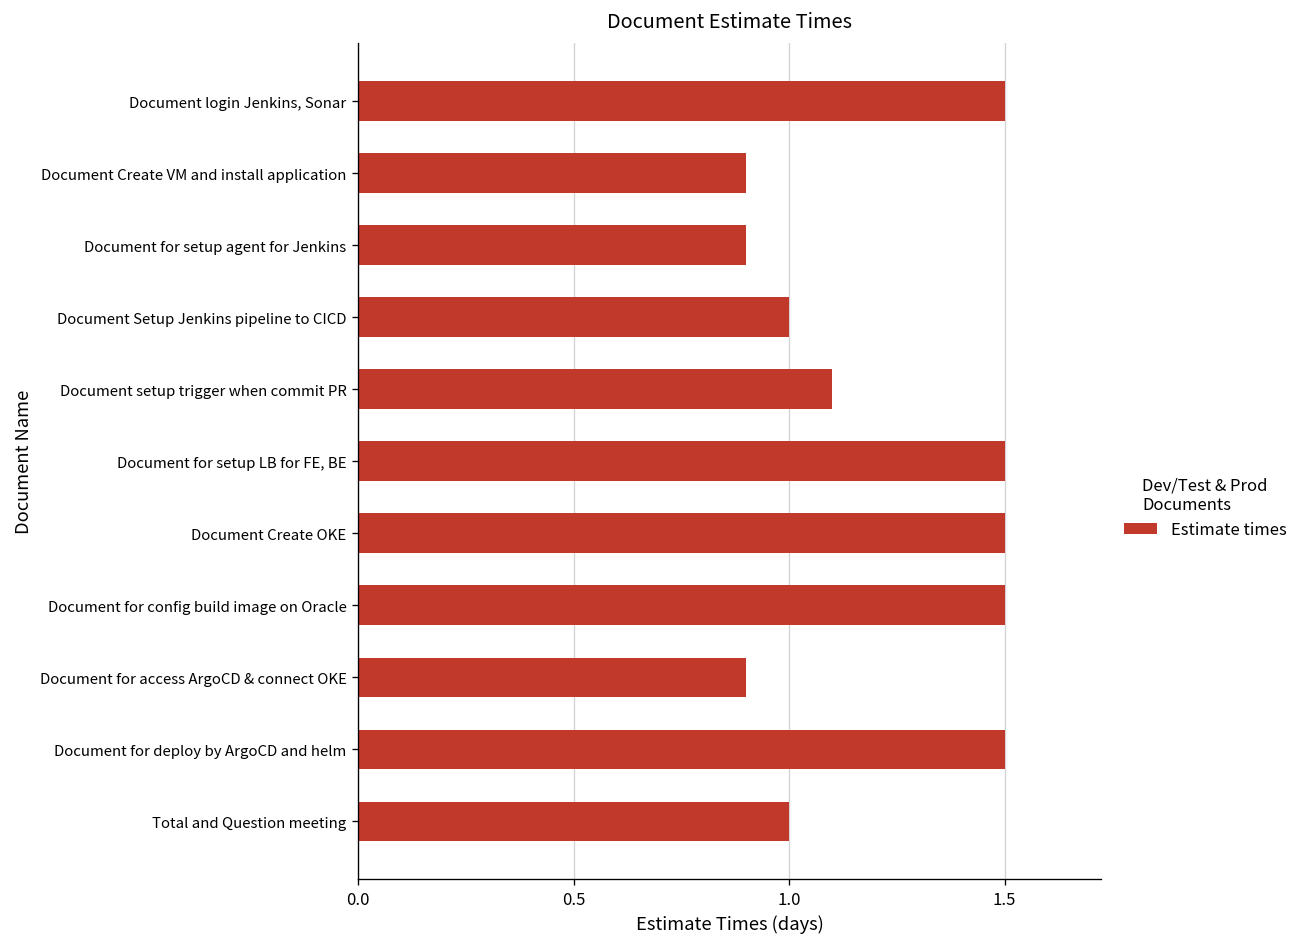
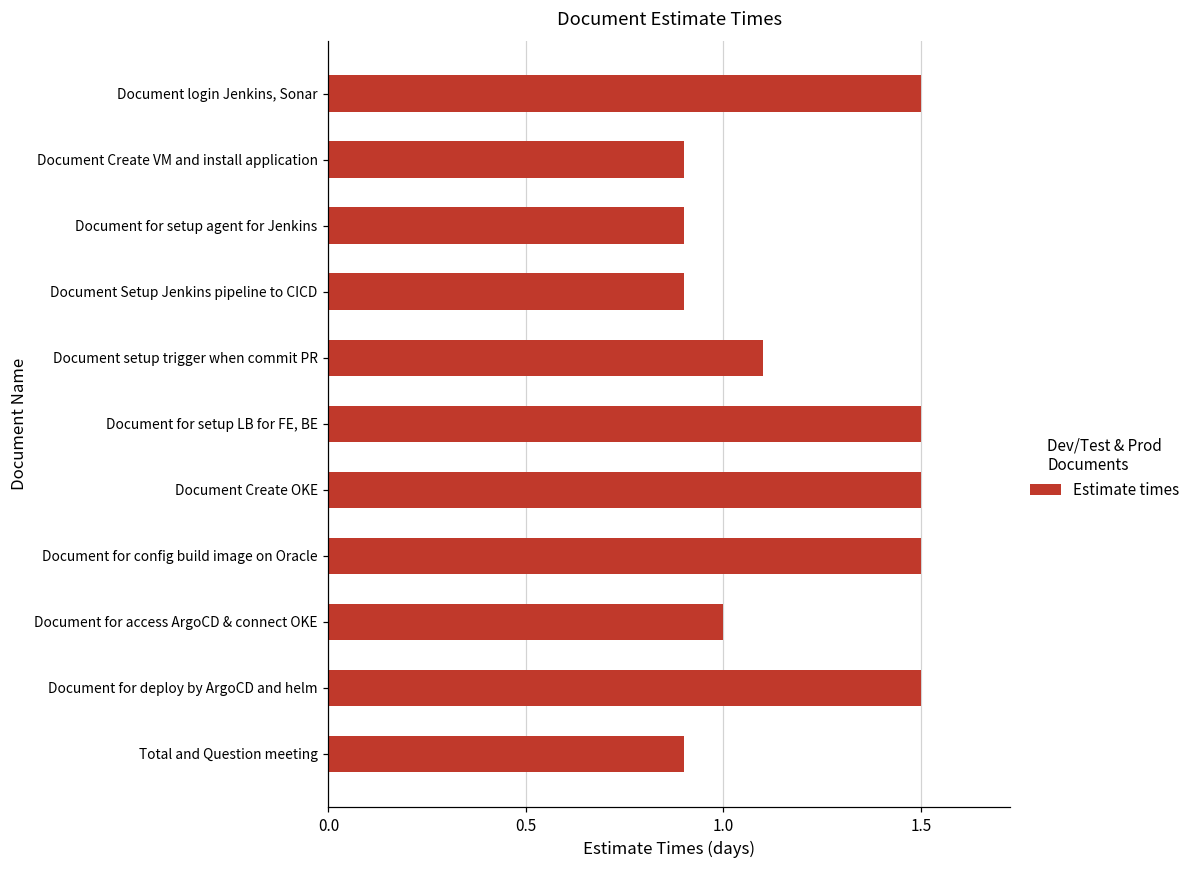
  {
    "Document login Jenkins, Sonar": 1.5,
    "Document Create VM and install application": 0.9,
    "Document for setup agent for Jenkins": 0.9,
-   "Document Setup Jenkins pipeline to CICD": 1.0,
+   "Document Setup Jenkins pipeline to CICD": 0.9,
    "Document setup trigger when commit PR": 1.1,
    "Document for setup LB for FE, BE": 1.5,
    "Document Create OKE": 1.5,
    "Document for config build image on Oracle": 1.5,
-   "Document for access ArgoCD & connect OKE": 0.9,
+   "Document for access ArgoCD & connect OKE": 1.0,
    "Document for deploy by ArgoCD and helm": 1.5,
-   "Total and Question meeting": 1.0
+   "Total and Question meeting": 0.9
  }
